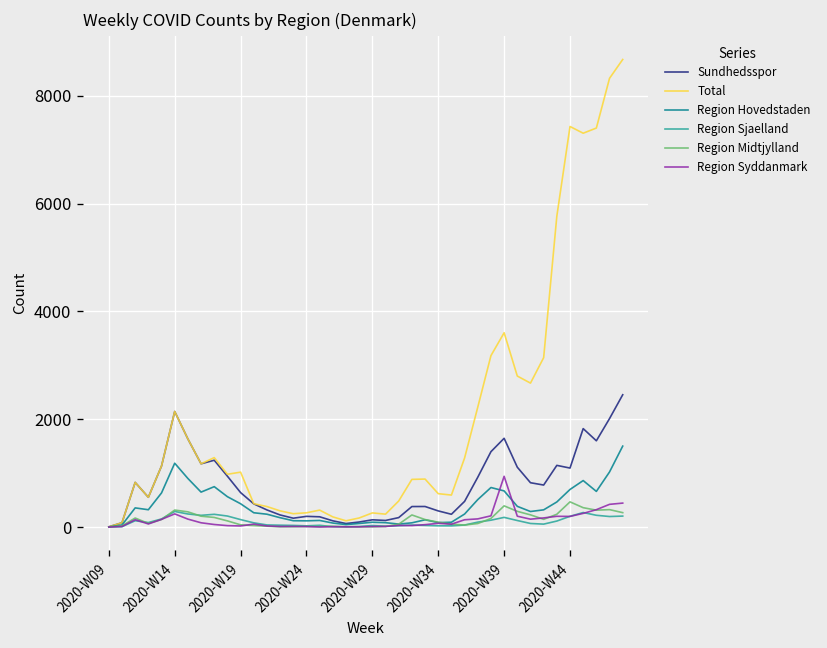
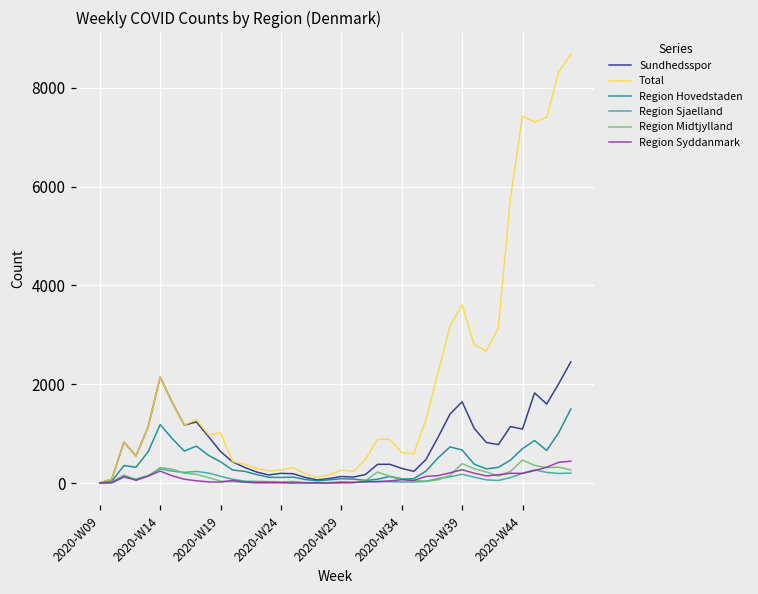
  {
    "Sundhedsspor": {
      "2020-W19": 600,
      "2020-W24": 200,
      "2020-W34": 300,
      "2020-W39": 1600,
      "2020-W44": 1100
    },
    "Total": {
      "2020-W19": 1000,
      "2020-W24": 300,
      "2020-W29": 300,
      "2020-W34": 600,
      "2020-W39": 3600,
      "2020-W44": 7400
    },
    "Region Midtjylland": {
      "2020-W39": 400,
      "2020-W44": 500
    },
    "Region Syddanmark": {
-     "2020-W39": 900
+     "2020-W39": 300
    }
  }
